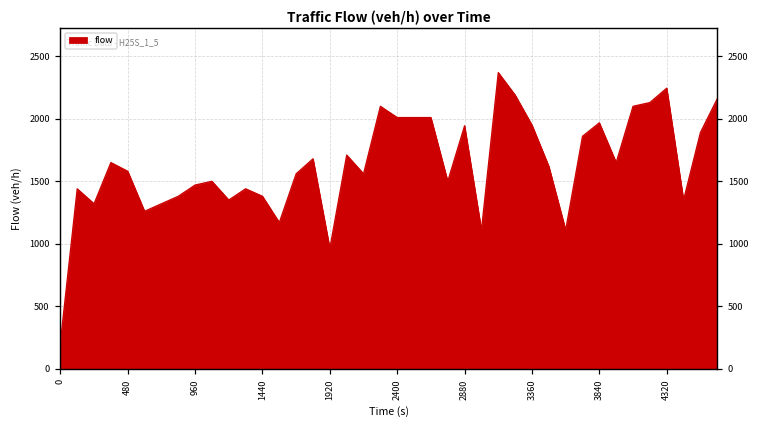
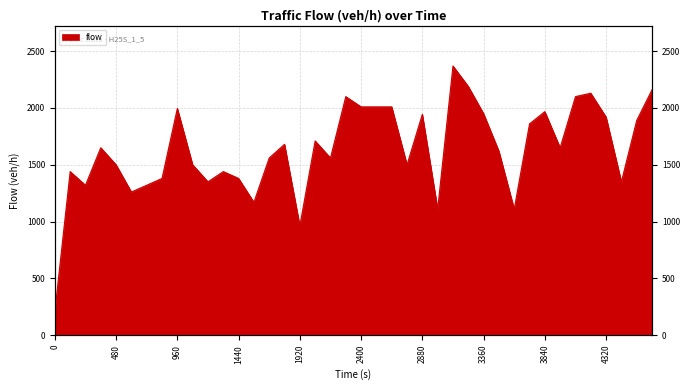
  {
    "0": 210,
-   "480": 1580,
-   "960": 1470,
+   "480": 1500,
+   "960": 2000,
    "1440": 1380,
    "1920": 960,
    "2400": 2010,
    "2880": 1940,
    "3360": 1950,
    "3840": 1970,
-   "4320": 2250
+   "4320": 1920
  }
